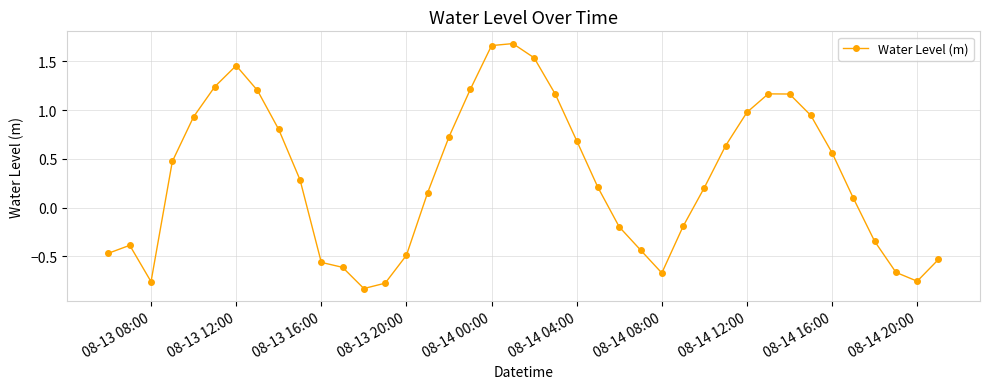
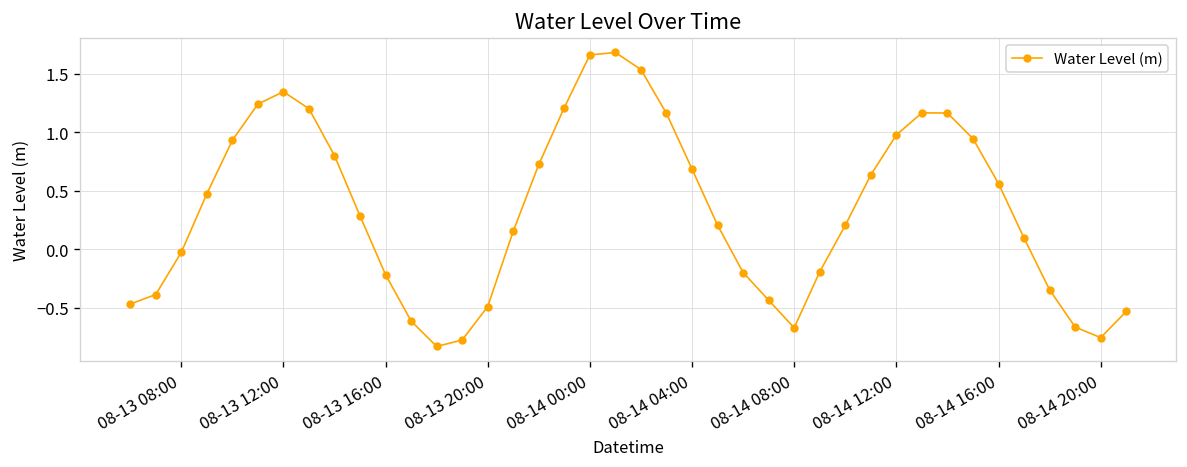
  {
-   "08-13 08:00": -0.8,
-   "08-13 12:00": 1.5,
-   "08-13 16:00": -0.6,
+   "08-13 08:00": 0.0,
+   "08-13 12:00": 1.3,
+   "08-13 16:00": -0.2,
    "08-13 20:00": -0.5,
    "08-14 00:00": 1.7,
    "08-14 04:00": 0.7,
    "08-14 08:00": -0.7,
    "08-14 12:00": 1.0,
    "08-14 16:00": 0.6,
    "08-14 20:00": -0.8
  }
